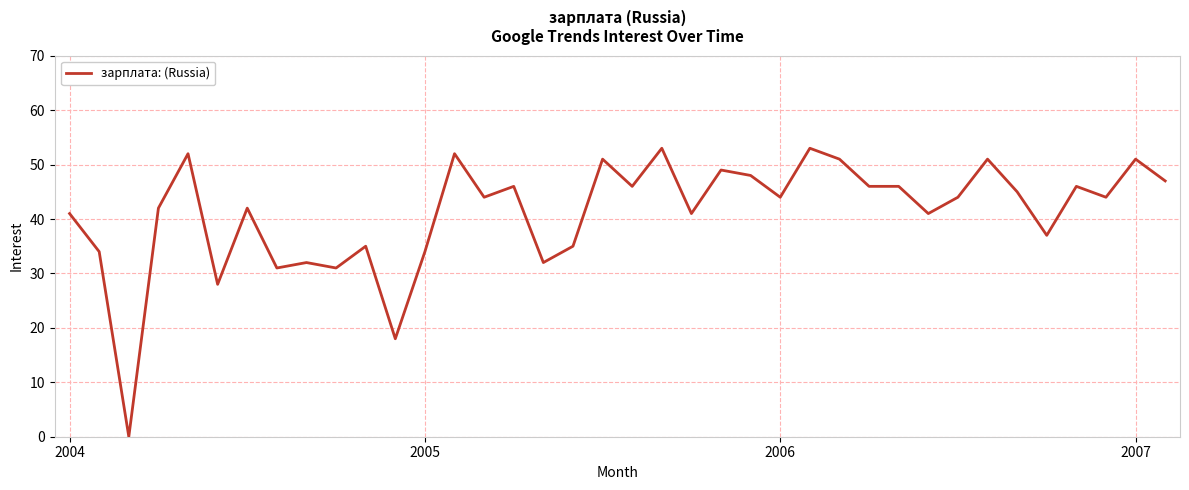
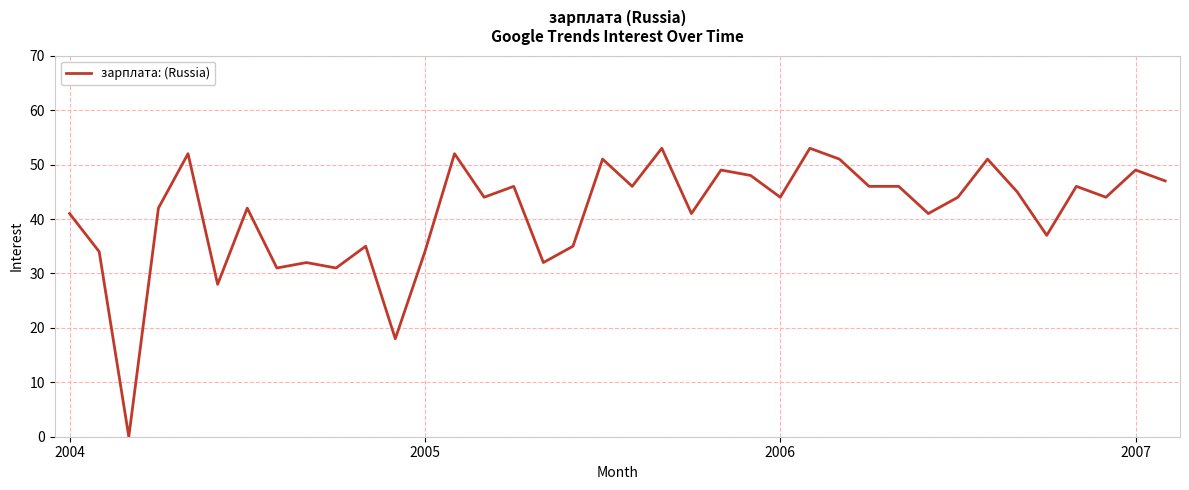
  {
    "2004": 41,
    "2005": 34,
    "2006": 44,
-   "2007": 51
+   "2007": 49
  }
